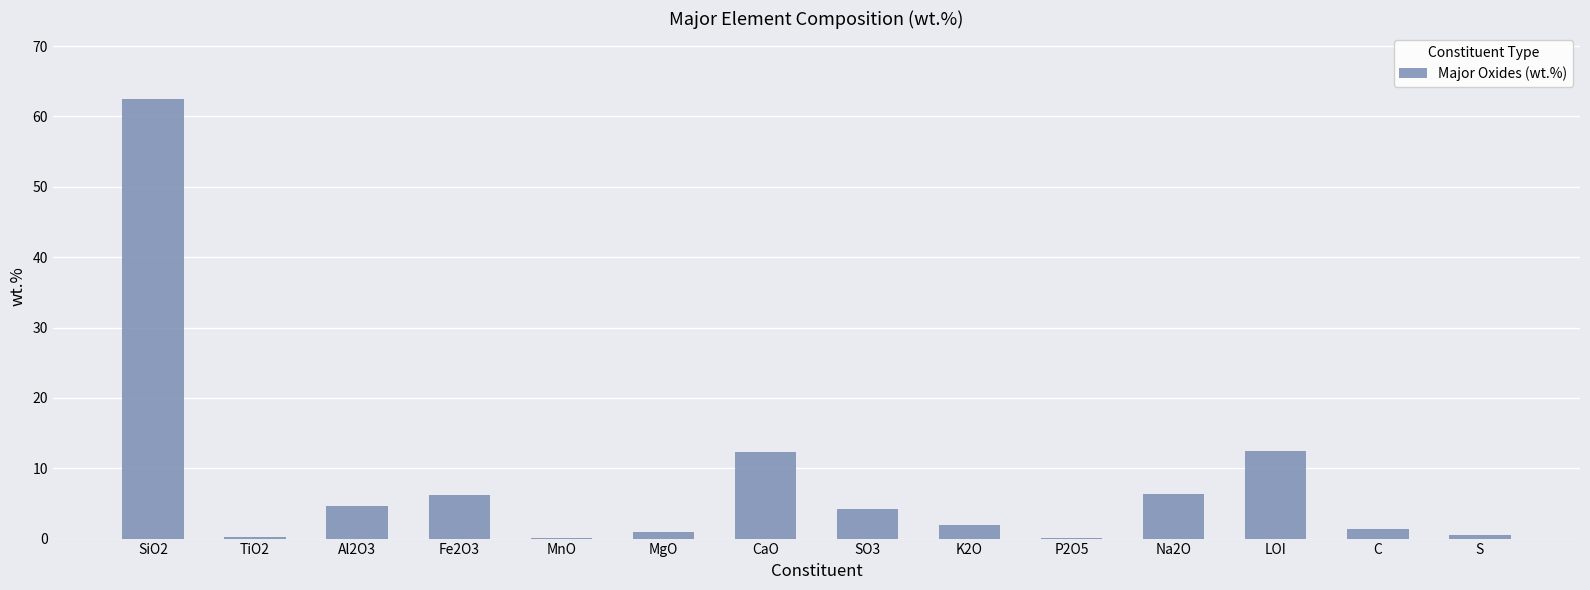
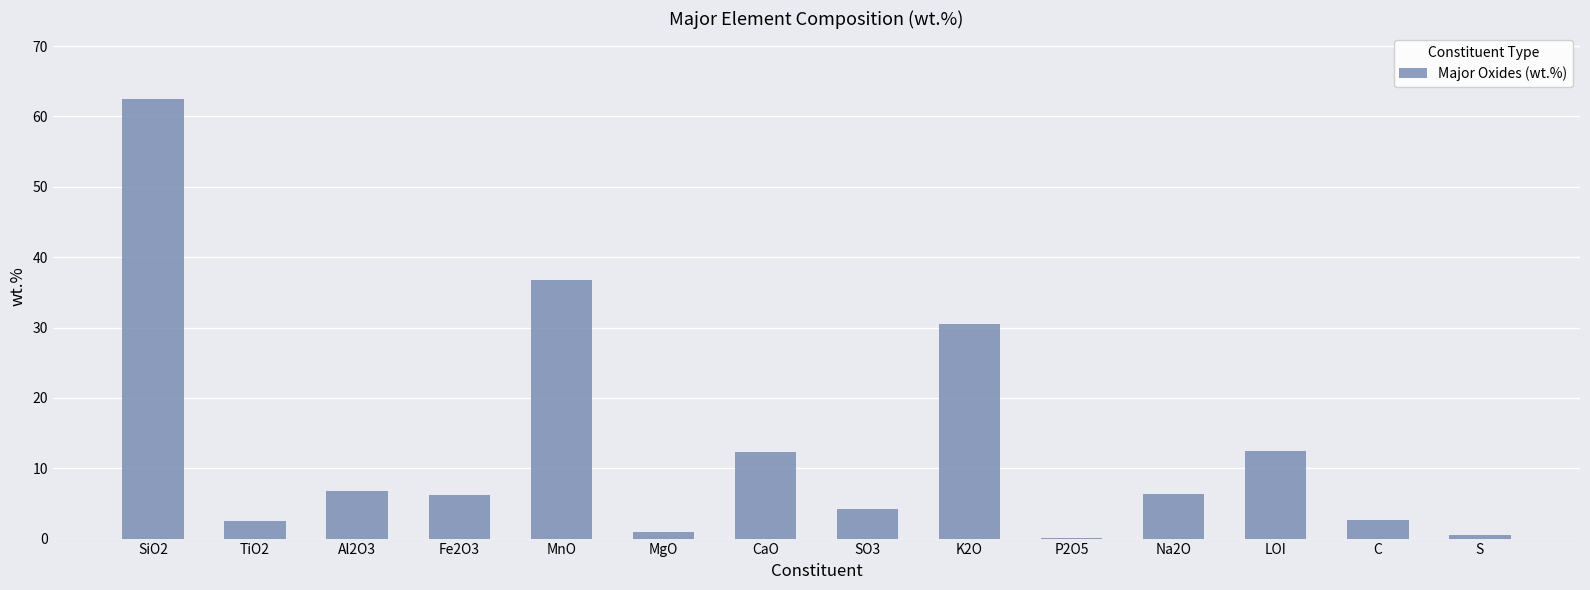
  {
    "SiO2": 62,
-   "TiO2": 0,
-   "Al2O3": 5,
+   "TiO2": 3,
+   "Al2O3": 7,
    "Fe2O3": 6,
-   "MnO": 0,
+   "MnO": 37,
    "MgO": 1,
    "CaO": 12,
    "SO3": 4,
-   "K2O": 2,
+   "K2O": 31,
    "Na2O": 6,
    "LOI": 13,
-   "C": 1,
+   "C": 3,
    "S": 0
  }
